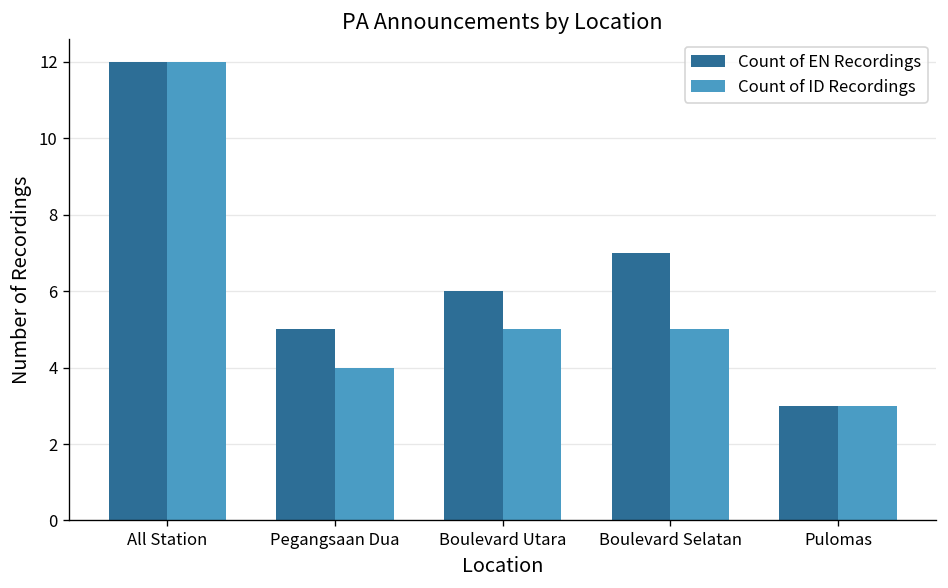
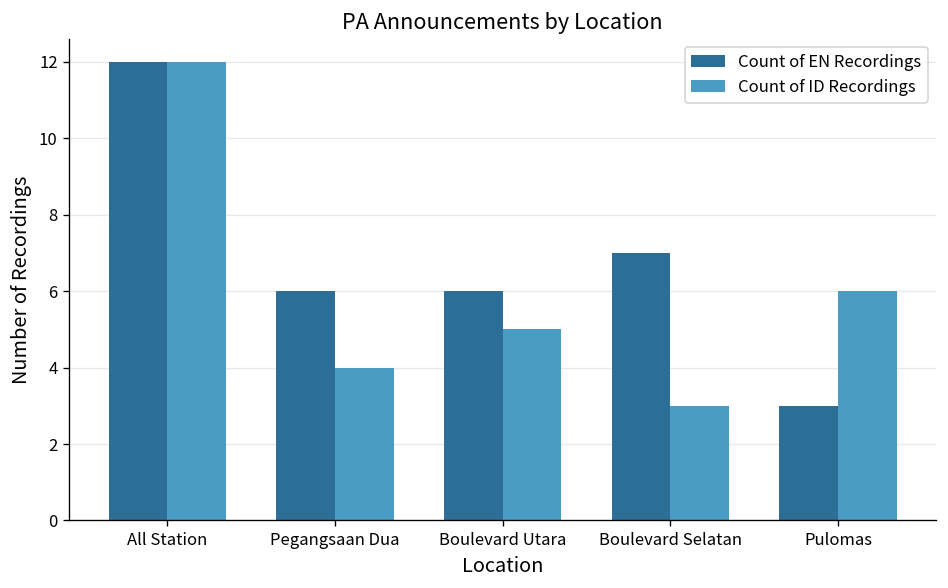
  {
    "Count of EN Recordings": {
      "All Station": 12,
-     "Pegangsaan Dua": 5,
+     "Pegangsaan Dua": 6,
      "Boulevard Utara": 6,
      "Boulevard Selatan": 7,
      "Pulomas": 3
    },
    "Count of ID Recordings": {
      "All Station": 12,
      "Pegangsaan Dua": 4,
      "Boulevard Utara": 5,
-     "Boulevard Selatan": 5,
-     "Pulomas": 3
+     "Boulevard Selatan": 3,
+     "Pulomas": 6
    }
  }
